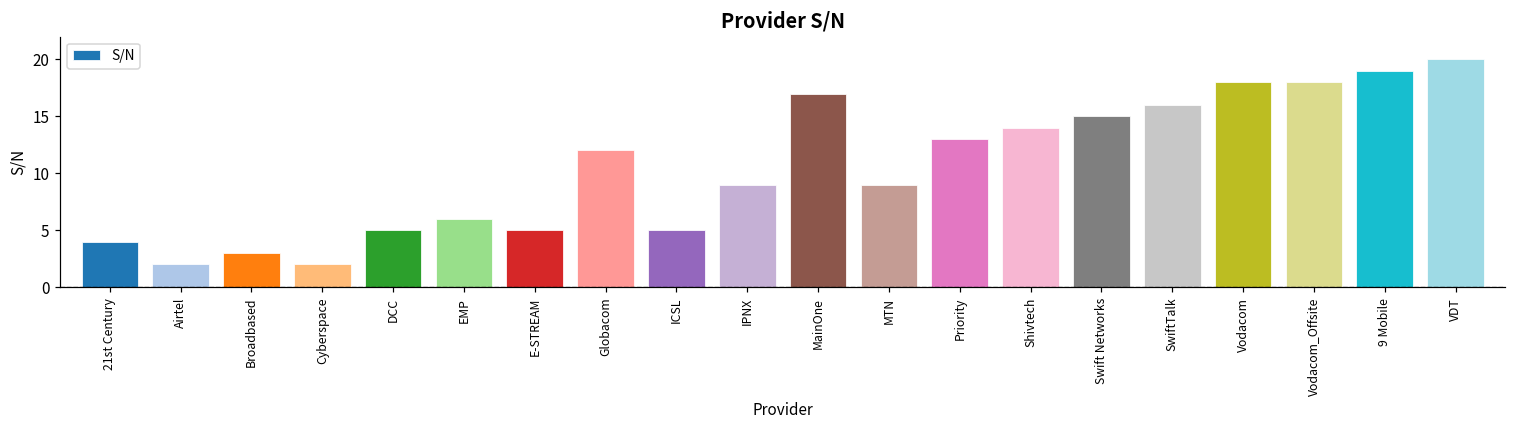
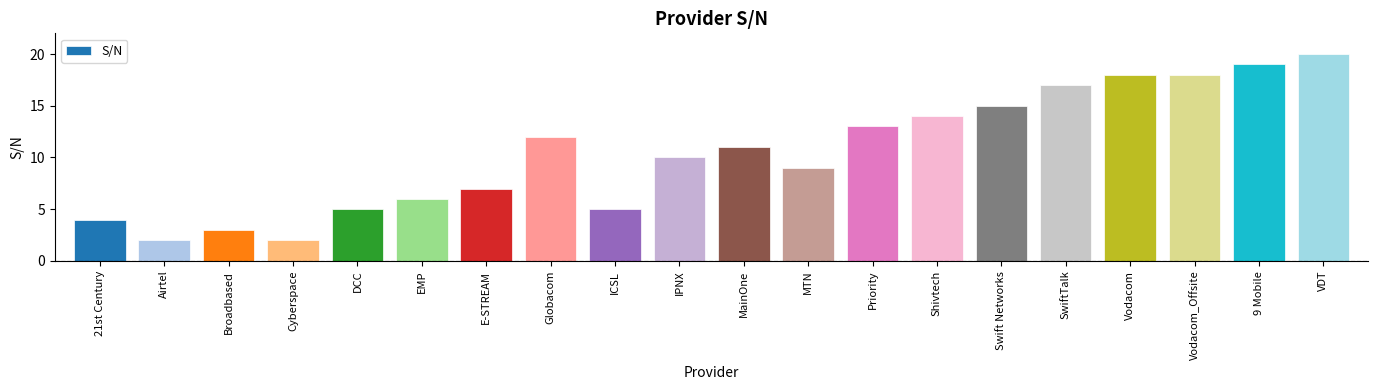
  {
    "21st Century": 4,
    "Airtel": 2,
    "Broadbased": 3,
    "Cyberspace": 2,
    "DCC": 5,
    "EMP": 6,
-   "E-STREAM": 5,
+   "E-STREAM": 7,
    "Globacom": 12,
    "ICSL": 5,
-   "IPNX": 9,
-   "MainOne": 17,
+   "IPNX": 10,
+   "MainOne": 11,
    "MTN": 9,
    "Priority": 13,
    "Shivtech": 14,
    "Swift Networks": 15,
-   "SwiftTalk": 16,
+   "SwiftTalk": 17,
    "Vodacom": 18,
    "Vodacom_Offsite": 18,
    "9 Mobile": 19,
    "VDT": 20
  }
